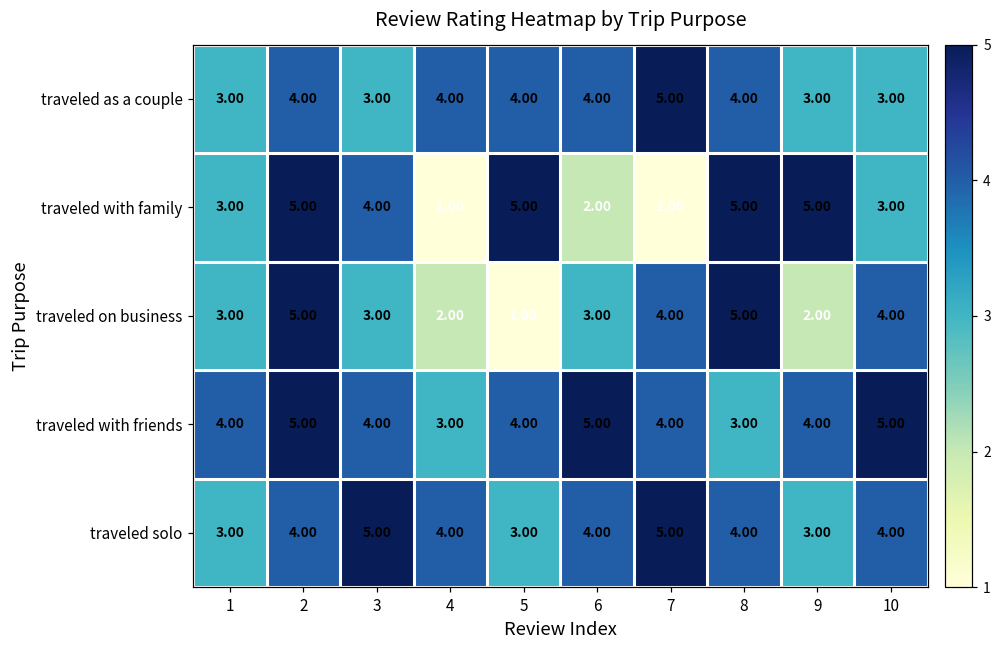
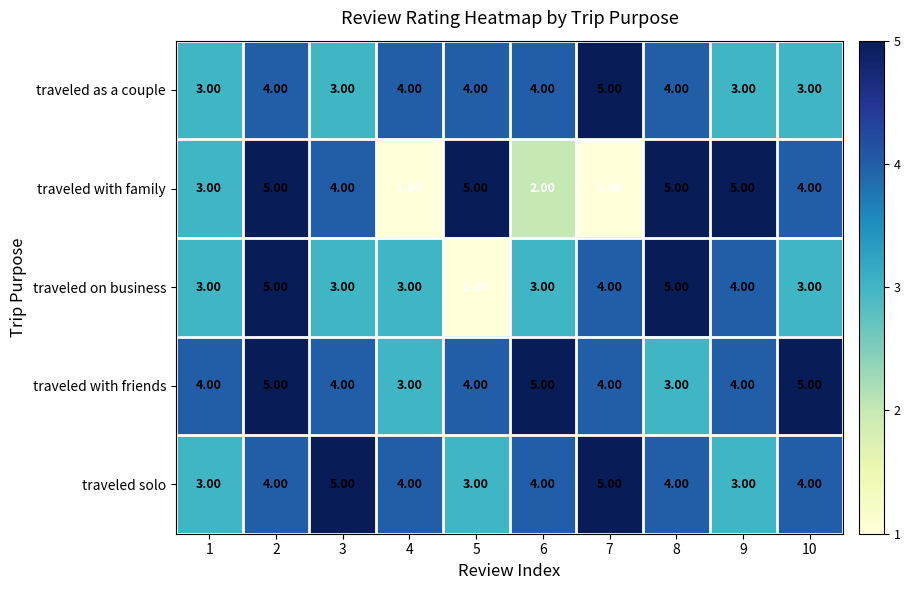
  {
    "traveled as a couple": {
      "1": 3.00,
      "2": 4.00,
      "3": 3.00,
      "4": 4.00,
      "5": 4.00,
      "6": 4.00,
      "7": 5.00,
      "8": 4.00,
      "9": 3.00,
      "10": 3.00
    },
    "traveled with family": {
      "1": 3.00,
      "2": 5.00,
      "3": 4.00,
      "5": 5.00,
      "6": 2.00,
      "8": 5.00,
      "9": 5.00,
-     "10": 3.00
+     "10": 4.00
    },
    "traveled on business": {
      "1": 3.00,
      "2": 5.00,
      "3": 3.00,
-     "4": 2.00,
+     "4": 3.00,
      "6": 3.00,
      "7": 4.00,
      "8": 5.00,
-     "9": 2.00,
-     "10": 4.00
+     "9": 4.00,
+     "10": 3.00
    },
    "traveled with friends": {
      "1": 4.00,
      "2": 5.00,
      "3": 4.00,
      "4": 3.00,
      "5": 4.00,
      "6": 5.00,
      "7": 4.00,
      "8": 3.00,
      "9": 4.00,
      "10": 5.00
    },
    "traveled solo": {
      "1": 3.00,
      "2": 4.00,
      "3": 5.00,
      "4": 4.00,
      "5": 3.00,
      "6": 4.00,
      "7": 5.00,
      "8": 4.00,
      "9": 3.00,
      "10": 4.00
    }
  }
